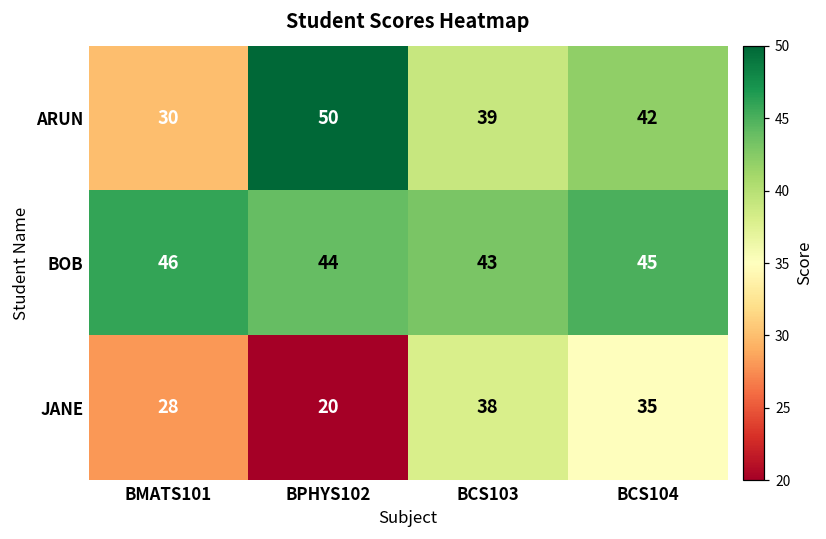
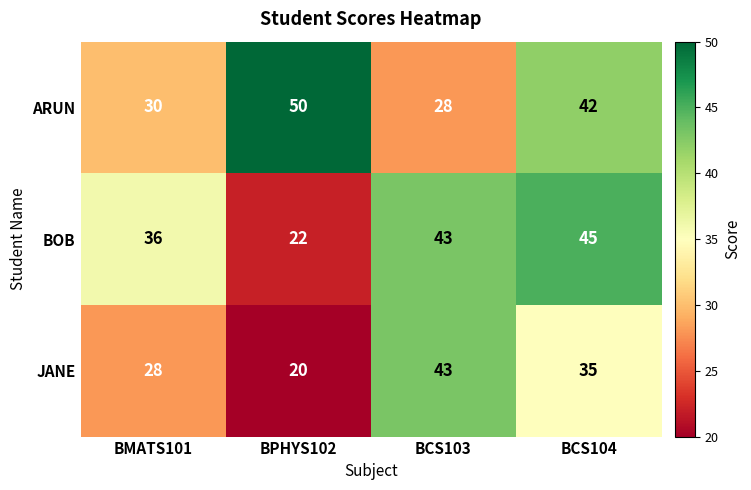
  {
    "ARUN": {
      "BMATS101": 30,
      "BPHYS102": 50,
-     "BCS103": 39,
+     "BCS103": 28,
      "BCS104": 42
    },
    "BOB": {
-     "BMATS101": 46,
-     "BPHYS102": 44,
+     "BMATS101": 36,
+     "BPHYS102": 22,
      "BCS103": 43,
      "BCS104": 45
    },
    "JANE": {
      "BMATS101": 28,
      "BPHYS102": 20,
-     "BCS103": 38,
+     "BCS103": 43,
      "BCS104": 35
    }
  }
